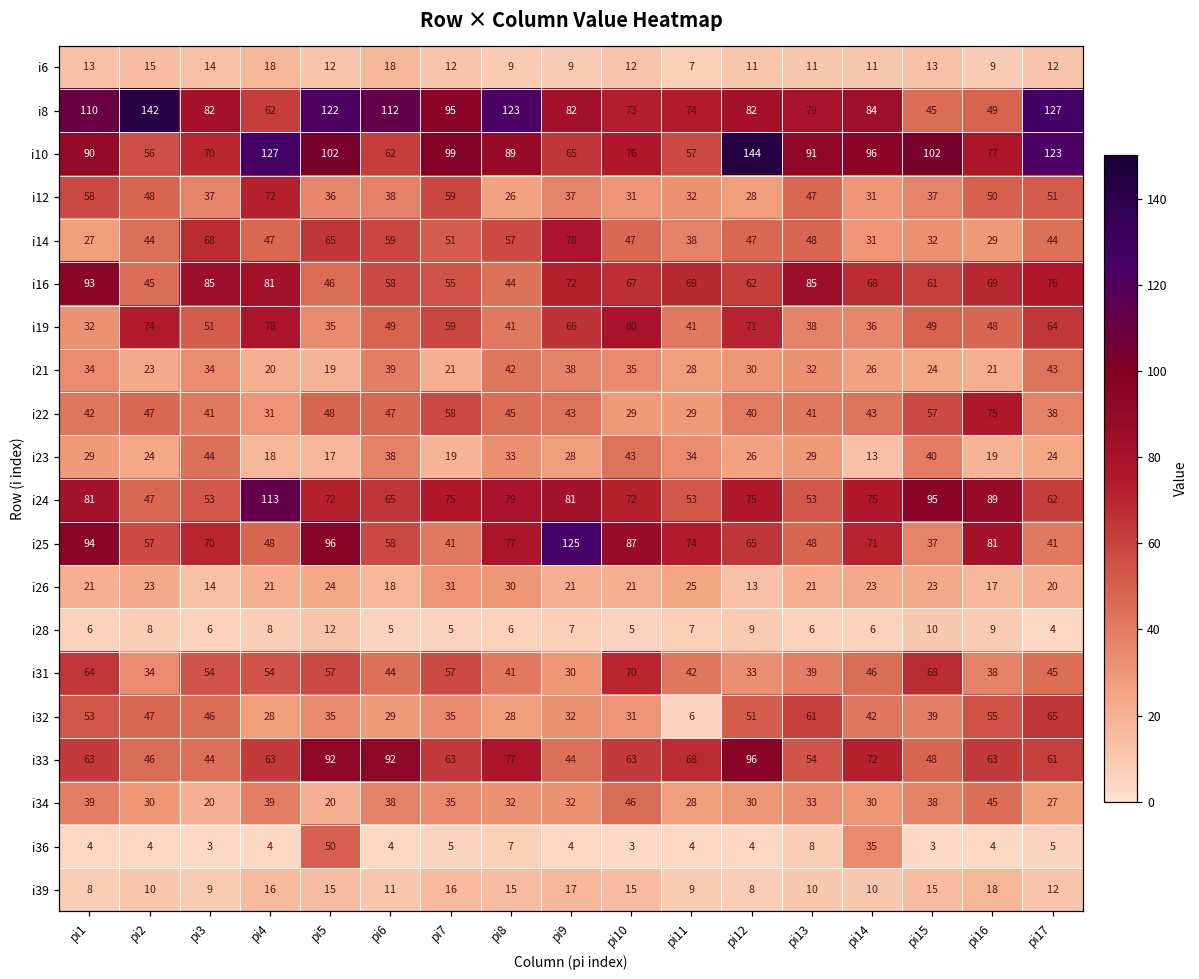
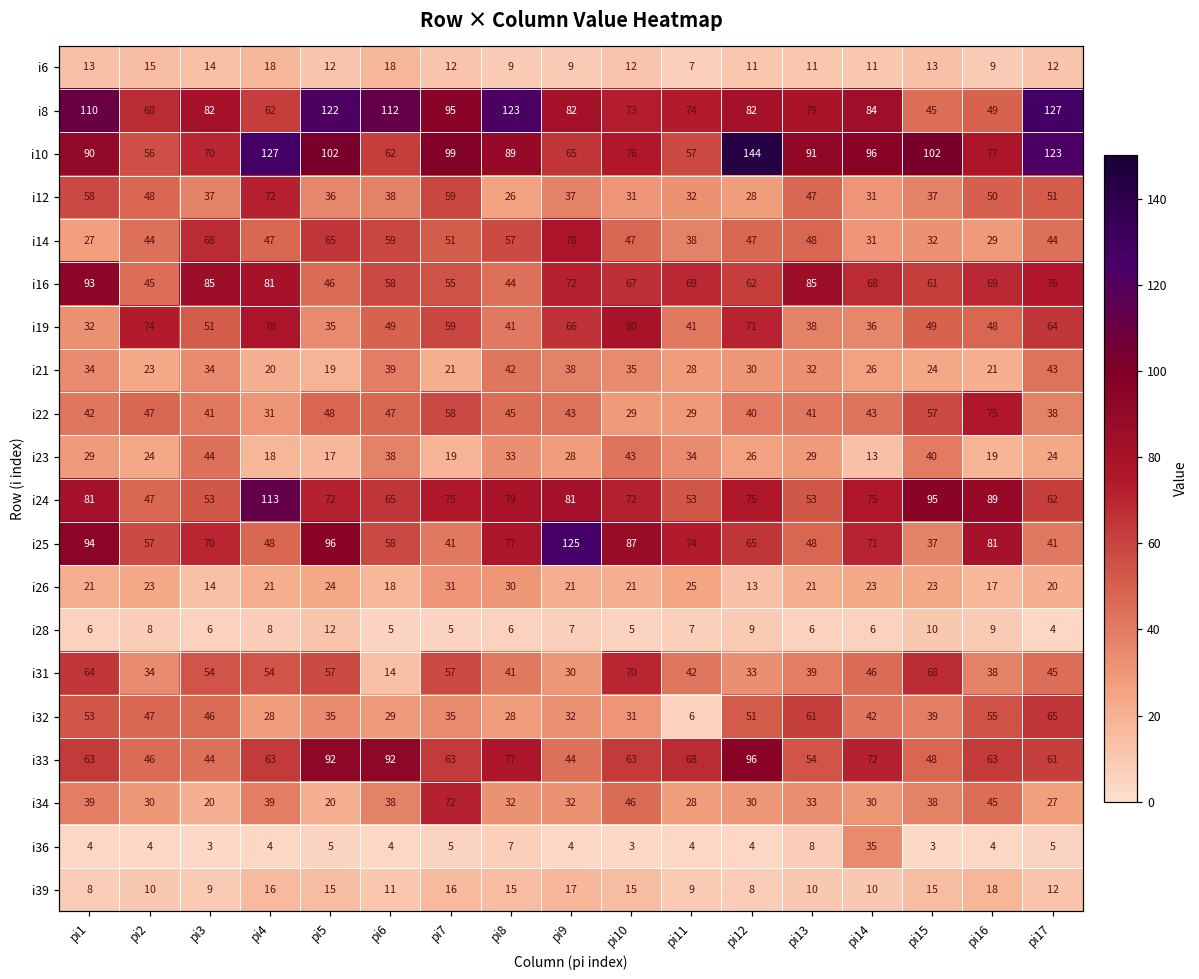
  {
    "i8": {
      "pi1": 110,
-     "pi2": 142,
+     "pi2": 68,
      "pi3": 82,
      "pi4": 62,
      "pi5": 122,
      "pi6": 112,
      "pi7": 95,
      "pi8": 123,
      "pi9": 82,
      "pi10": 73,
      "pi11": 74,
      "pi12": 82,
      "pi13": 79,
      "pi14": 84,
      "pi15": 45,
      "pi16": 49,
      "pi17": 127
    },
    "i31": {
      "pi1": 64,
      "pi2": 34,
      "pi3": 54,
      "pi4": 54,
      "pi5": 57,
-     "pi6": 44,
+     "pi6": 14,
      "pi7": 57,
      "pi8": 41,
      "pi9": 30,
      "pi10": 70,
      "pi11": 42,
      "pi12": 33,
      "pi13": 39,
      "pi14": 46,
      "pi15": 68,
      "pi16": 38,
      "pi17": 45
    },
    "i34": {
      "pi1": 39,
      "pi2": 30,
      "pi3": 20,
      "pi4": 39,
      "pi5": 20,
      "pi6": 38,
-     "pi7": 35,
+     "pi7": 72,
      "pi8": 32,
      "pi9": 32,
      "pi10": 46,
      "pi11": 28,
      "pi12": 30,
      "pi13": 33,
      "pi14": 30,
      "pi15": 38,
      "pi16": 45,
      "pi17": 27
    },
    "i36": {
      "pi1": 4,
      "pi2": 4,
      "pi3": 3,
      "pi4": 4,
-     "pi5": 50,
+     "pi5": 5,
      "pi6": 4,
      "pi7": 5,
      "pi8": 7,
      "pi9": 4,
      "pi10": 3,
      "pi11": 4,
      "pi12": 4,
      "pi13": 8,
      "pi14": 35,
      "pi15": 3,
      "pi16": 4,
      "pi17": 5
    }
  }
